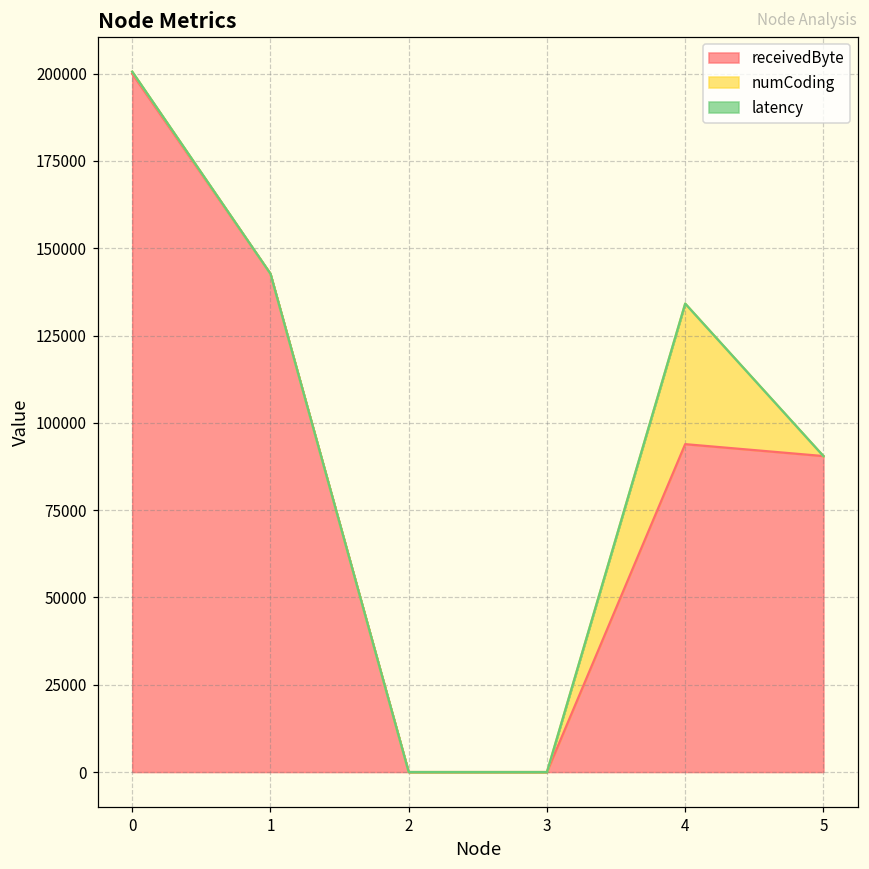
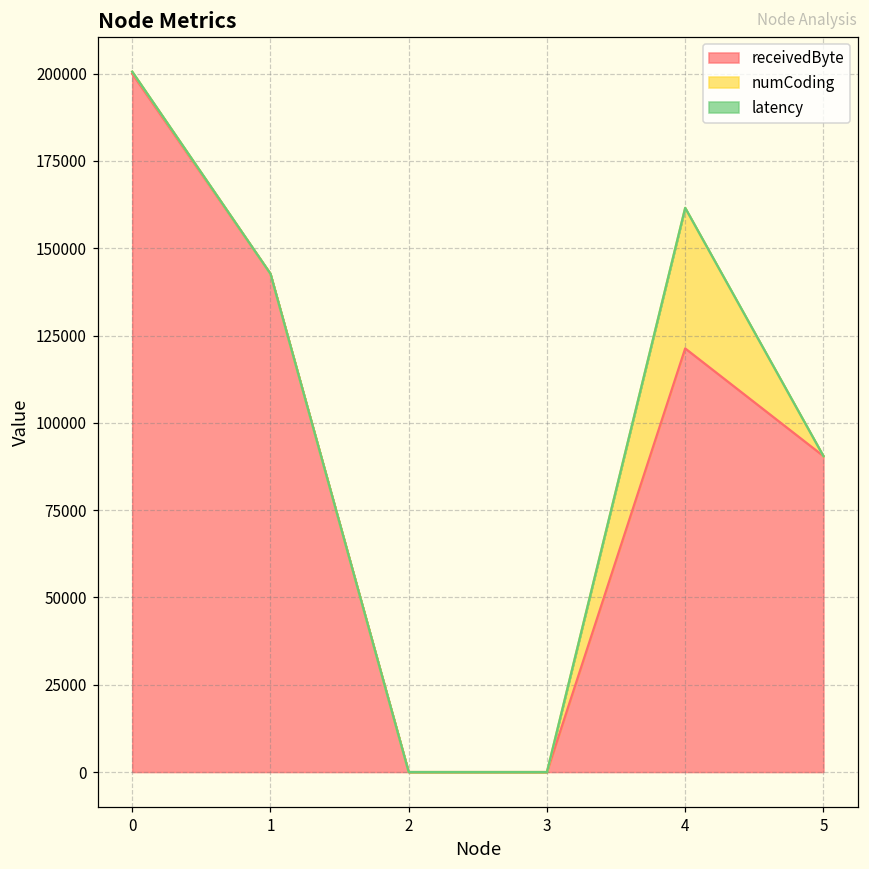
  {
    "receivedByte": {
-     "4": 94000
+     "4": 121000
    }
  }
